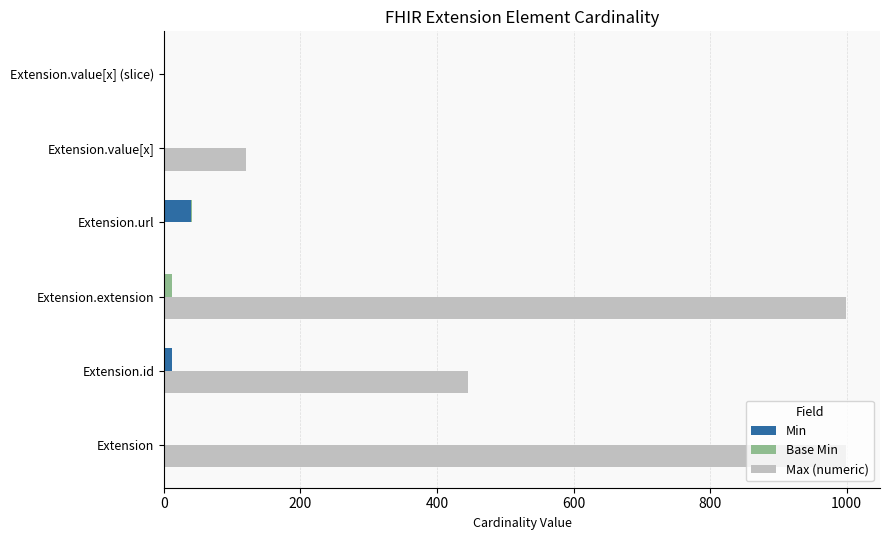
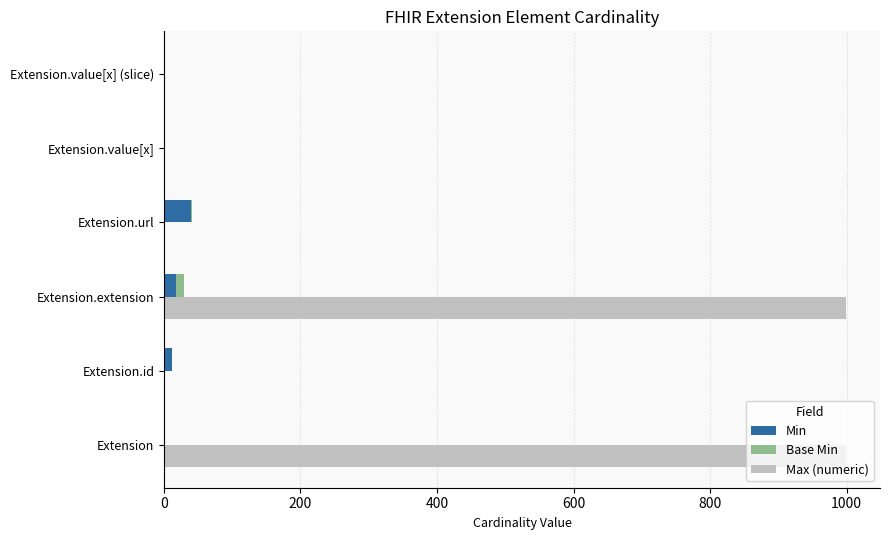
  {
    "Min": {
      "Extension.value[x] (slice)": 0,
      "Extension.value[x]": 0,
      "Extension.url": 40,
-     "Extension.extension": 0,
+     "Extension.extension": 20,
      "Extension.id": 10,
      "Extension": 0
    },
    "Base Min": {
      "Extension.value[x] (slice)": 0,
      "Extension.value[x]": 0,
      "Extension.extension": 10,
      "Extension.id": 0,
      "Extension": 0
    },
    "Max (numeric)": {
-     "Extension.value[x]": 120,
+     "Extension.value[x]": 0,
      "Extension.extension": 1000,
-     "Extension.id": 450
+     "Extension.id": 0
    }
  }
